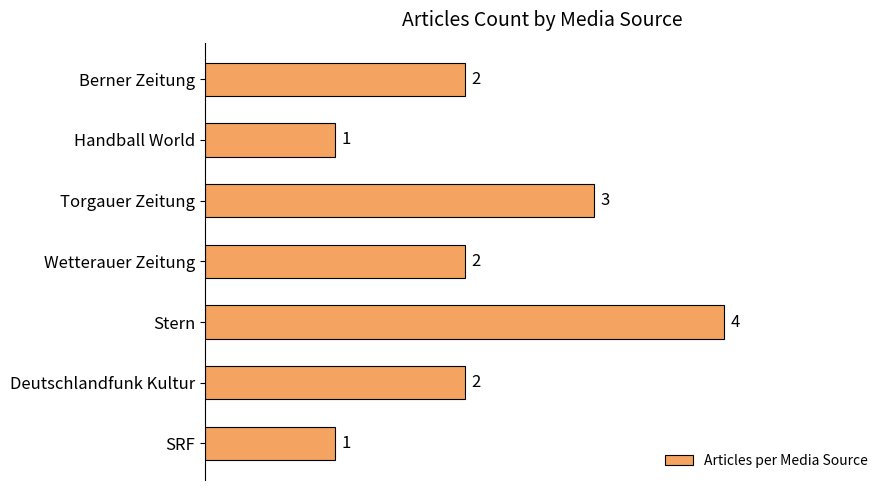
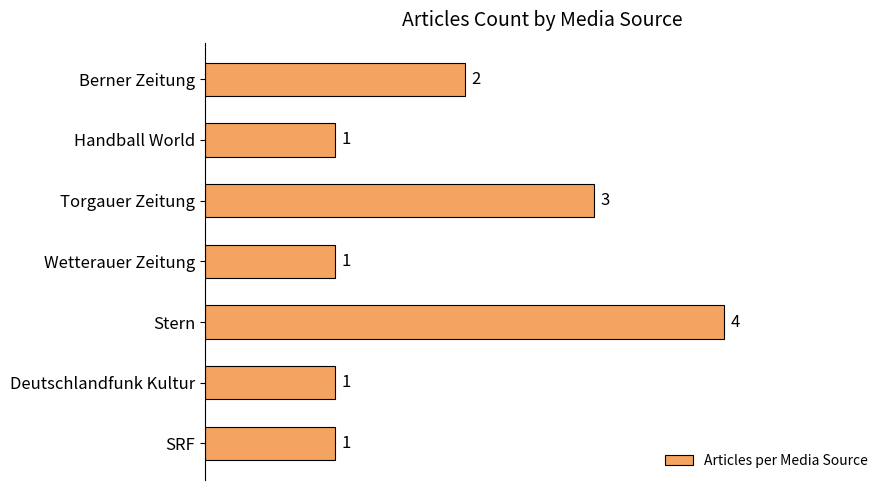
  {
    "Berner Zeitung": 2,
    "Handball World": 1,
    "Torgauer Zeitung": 3,
-   "Wetterauer Zeitung": 2,
+   "Wetterauer Zeitung": 1,
    "Stern": 4,
-   "Deutschlandfunk Kultur": 2,
+   "Deutschlandfunk Kultur": 1,
    "SRF": 1
  }
